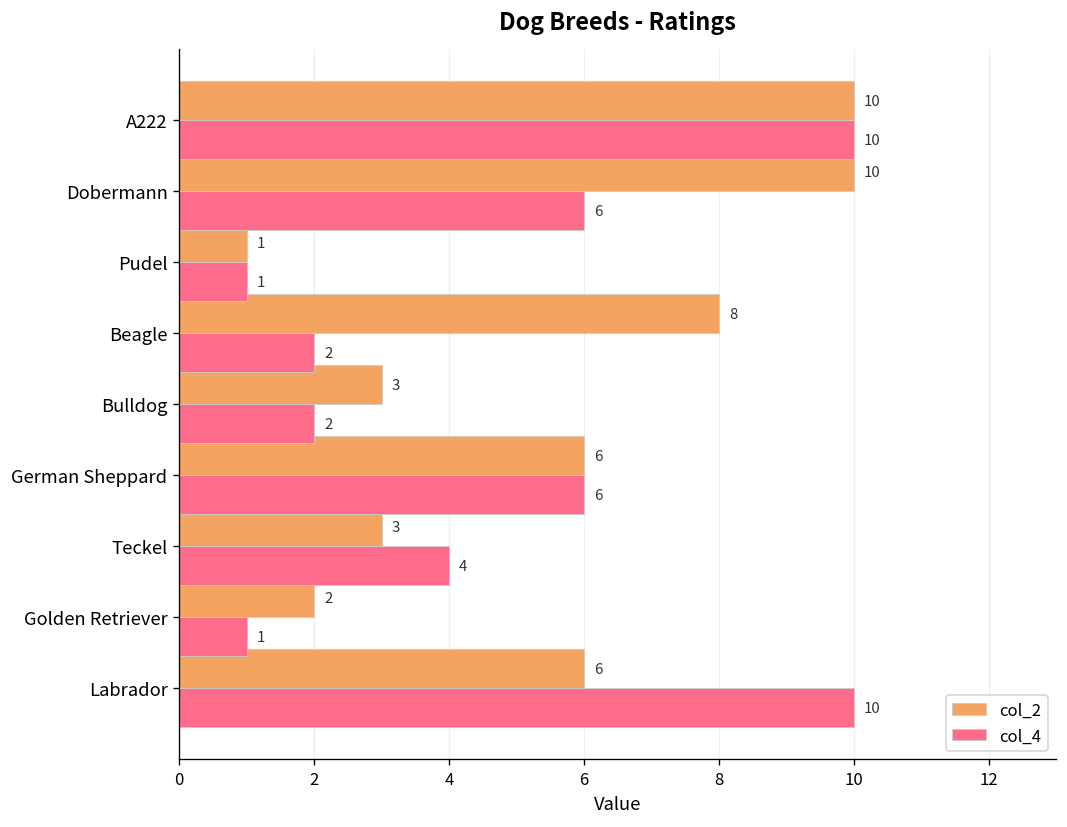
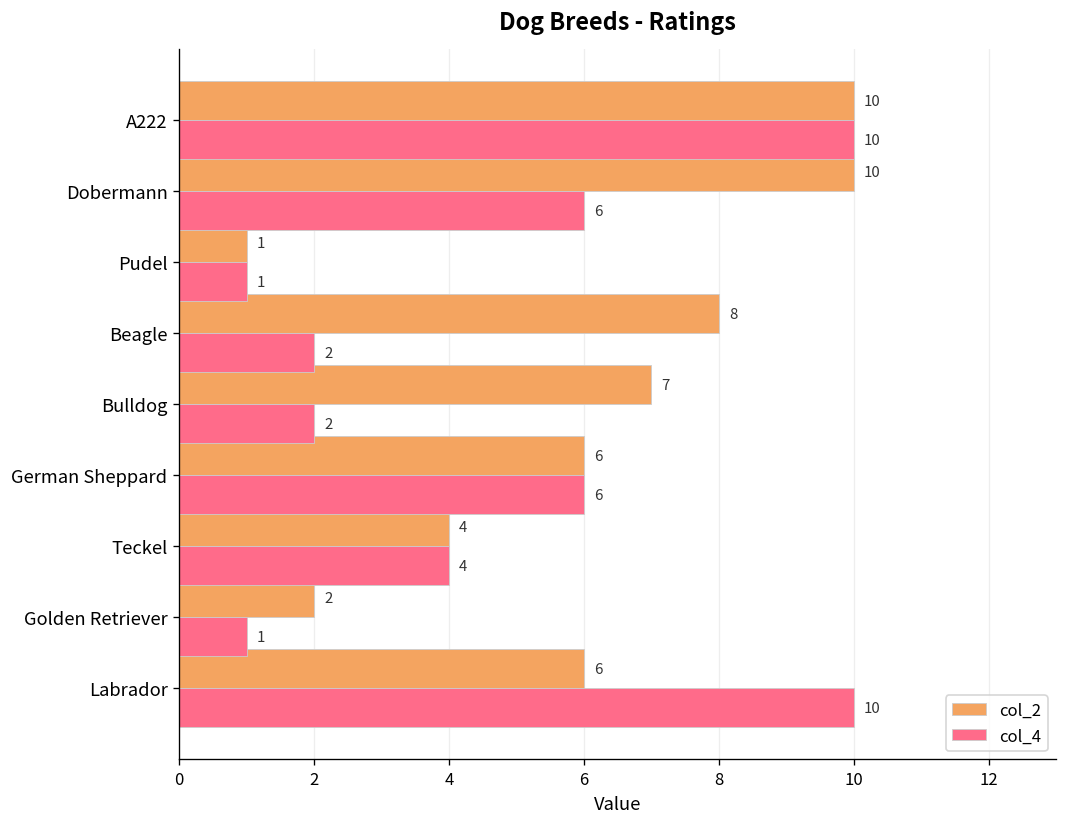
  {
    "col_2": {
      "A222": 10,
      "Dobermann": 10,
      "Pudel": 1,
      "Beagle": 8,
-     "Bulldog": 3,
+     "Bulldog": 7,
      "German Sheppard": 6,
-     "Teckel": 3,
+     "Teckel": 4,
      "Golden Retriever": 2,
      "Labrador": 6
    },
    "col_4": {
      "A222": 10,
      "Dobermann": 6,
      "Pudel": 1,
      "Beagle": 2,
      "Bulldog": 2,
      "German Sheppard": 6,
      "Teckel": 4,
      "Golden Retriever": 1,
      "Labrador": 10
    }
  }
